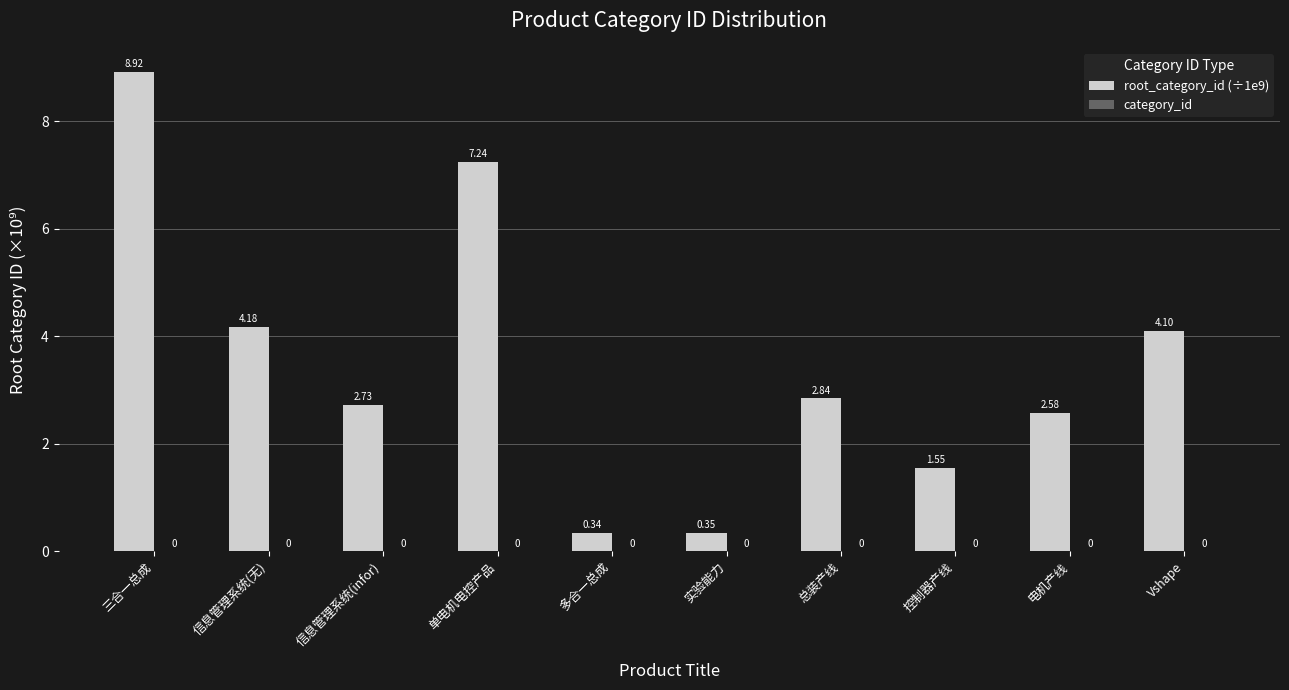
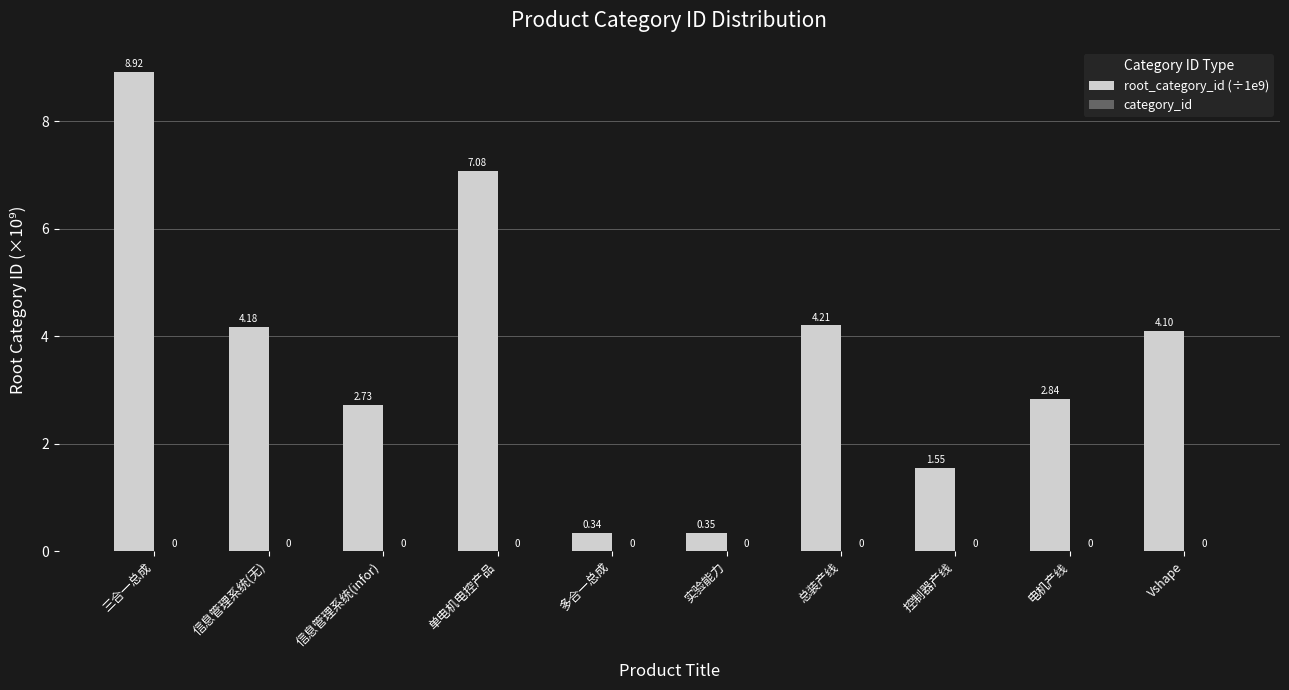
  {
    "root_category_id (÷1e9)": {
      "三合一总成": 8.92,
      "信息管理系统(无)": 4.18,
      "信息管理系统(infor)": 2.73,
-     "单电机电控产品": 7.24,
+     "单电机电控产品": 7.08,
      "多合一总成": 0.34,
      "实验能力": 0.35,
-     "总装产线": 2.84,
+     "总装产线": 4.21,
      "控制器产线": 1.55,
-     "电机产线": 2.58,
+     "电机产线": 2.84,
      "Vshape": 4.10
    },
    "category_id": {
      "三合一总成": 0,
      "信息管理系统(无)": 0,
      "信息管理系统(infor)": 0,
      "单电机电控产品": 0,
      "多合一总成": 0,
      "实验能力": 0,
      "总装产线": 0,
      "控制器产线": 0,
      "电机产线": 0,
      "Vshape": 0
    }
  }
